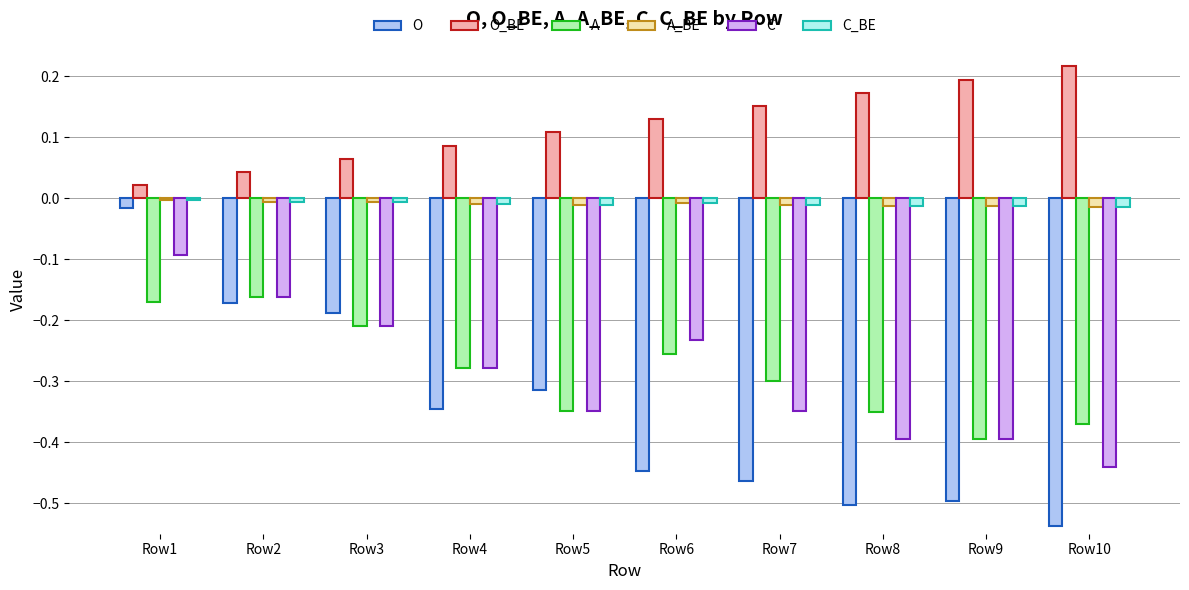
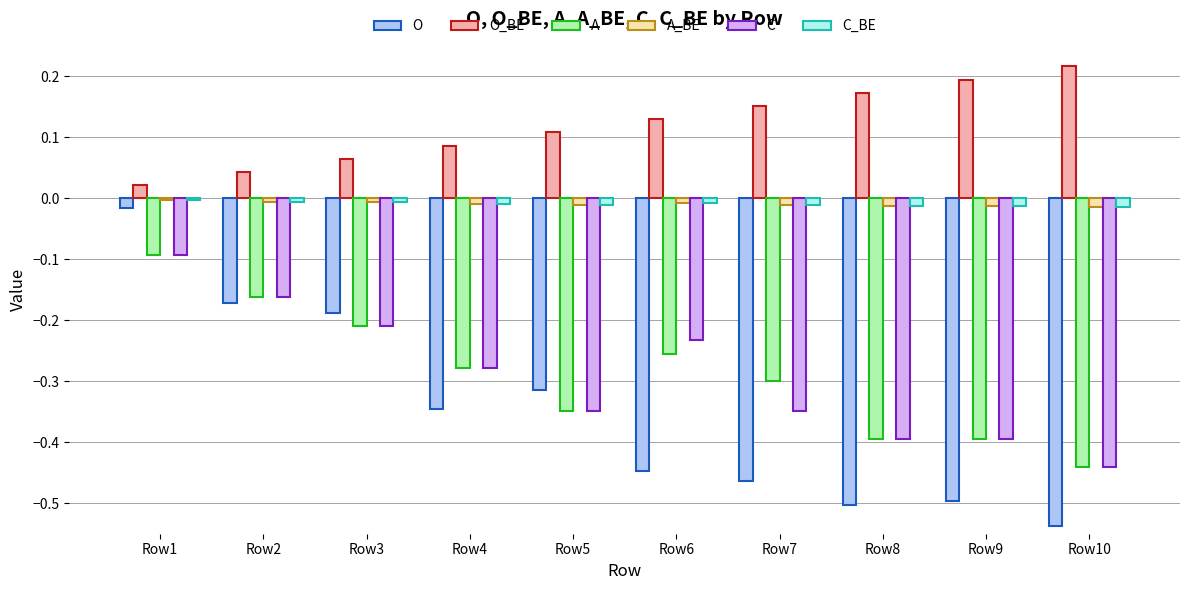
  {
    "A": {
-     "Row1": -0.17,
+     "Row1": -0.09,
      "Row2": -0.16,
      "Row3": -0.21,
      "Row4": -0.28,
      "Row5": -0.35,
      "Row6": -0.26,
      "Row7": -0.30,
-     "Row8": -0.35,
+     "Row8": -0.39,
      "Row9": -0.39,
-     "Row10": -0.37
+     "Row10": -0.44
    }
  }
